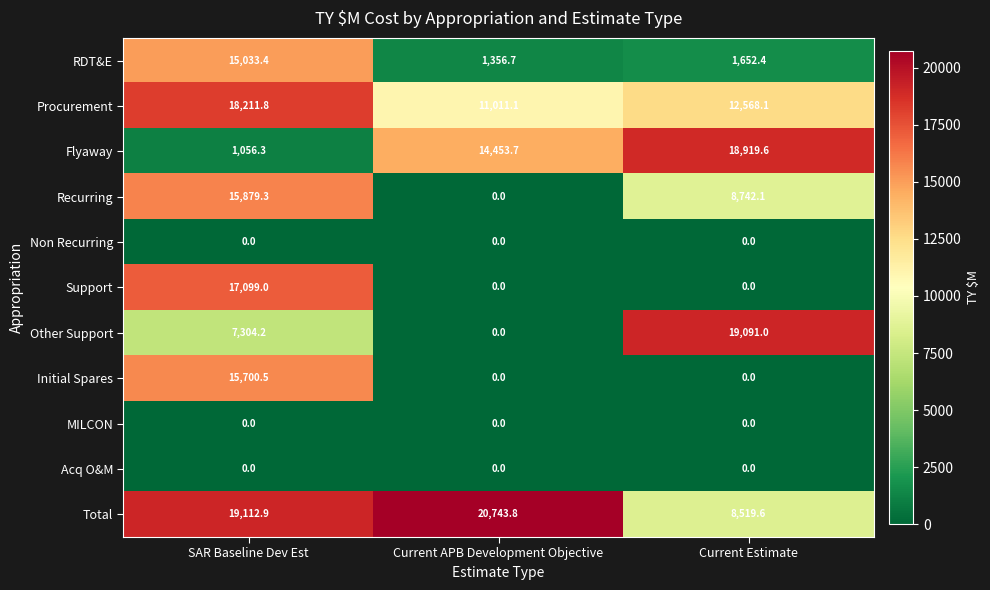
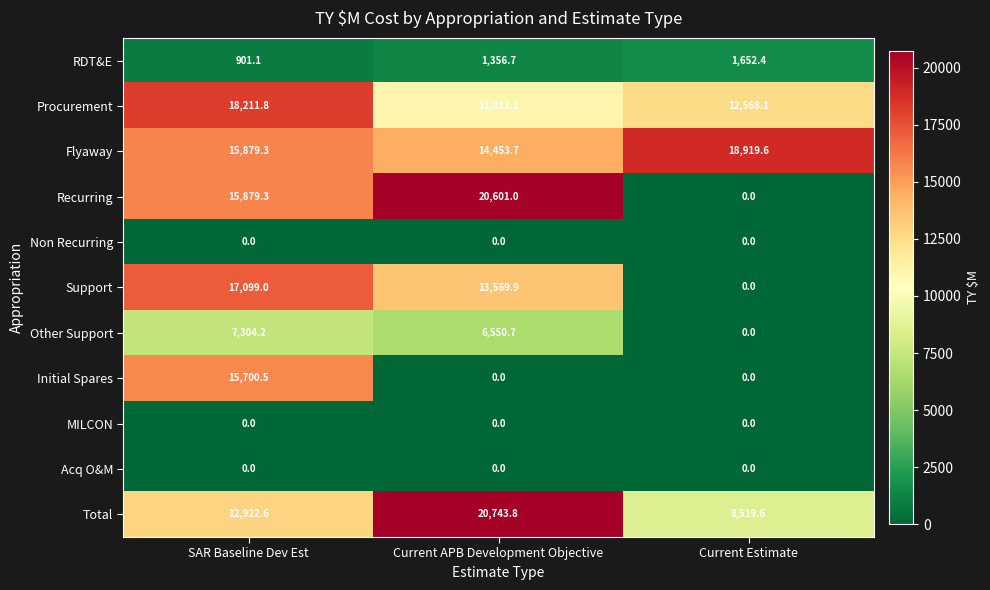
  {
    "RDT&E": {
-     "SAR Baseline Dev Est": "15,033.4",
+     "SAR Baseline Dev Est": "901.1",
      "Current APB Development Objective": "1,356.7",
      "Current Estimate": "1,652.4"
    },
    "Procurement": {
      "SAR Baseline Dev Est": "18,211.8",
      "Current APB Development Objective": "11,011.1",
      "Current Estimate": "12,568.1"
    },
    "Flyaway": {
-     "SAR Baseline Dev Est": "1,056.3",
+     "SAR Baseline Dev Est": "15,879.3",
      "Current APB Development Objective": "14,453.7",
      "Current Estimate": "18,919.6"
    },
    "Recurring": {
      "SAR Baseline Dev Est": "15,879.3",
-     "Current APB Development Objective": "0.0",
-     "Current Estimate": "8,742.1"
+     "Current APB Development Objective": "20,601.0",
+     "Current Estimate": "0.0"
    },
    "Non Recurring": {
      "SAR Baseline Dev Est": "0.0",
      "Current APB Development Objective": "0.0",
      "Current Estimate": "0.0"
    },
    "Support": {
      "SAR Baseline Dev Est": "17,099.0",
-     "Current APB Development Objective": "0.0",
+     "Current APB Development Objective": "13,569.9",
      "Current Estimate": "0.0"
    },
    "Other Support": {
      "SAR Baseline Dev Est": "7,304.2",
-     "Current APB Development Objective": "0.0",
-     "Current Estimate": "19,091.0"
+     "Current APB Development Objective": "6,550.7",
+     "Current Estimate": "0.0"
    },
    "Initial Spares": {
      "SAR Baseline Dev Est": "15,700.5",
      "Current APB Development Objective": "0.0",
      "Current Estimate": "0.0"
    },
    "MILCON": {
      "SAR Baseline Dev Est": "0.0",
      "Current APB Development Objective": "0.0",
      "Current Estimate": "0.0"
    },
    "Acq O&M": {
      "SAR Baseline Dev Est": "0.0",
      "Current APB Development Objective": "0.0",
      "Current Estimate": "0.0"
    },
    "Total": {
-     "SAR Baseline Dev Est": "19,112.9",
+     "SAR Baseline Dev Est": "12,922.6",
      "Current APB Development Objective": "20,743.8",
      "Current Estimate": "8,519.6"
    }
  }
